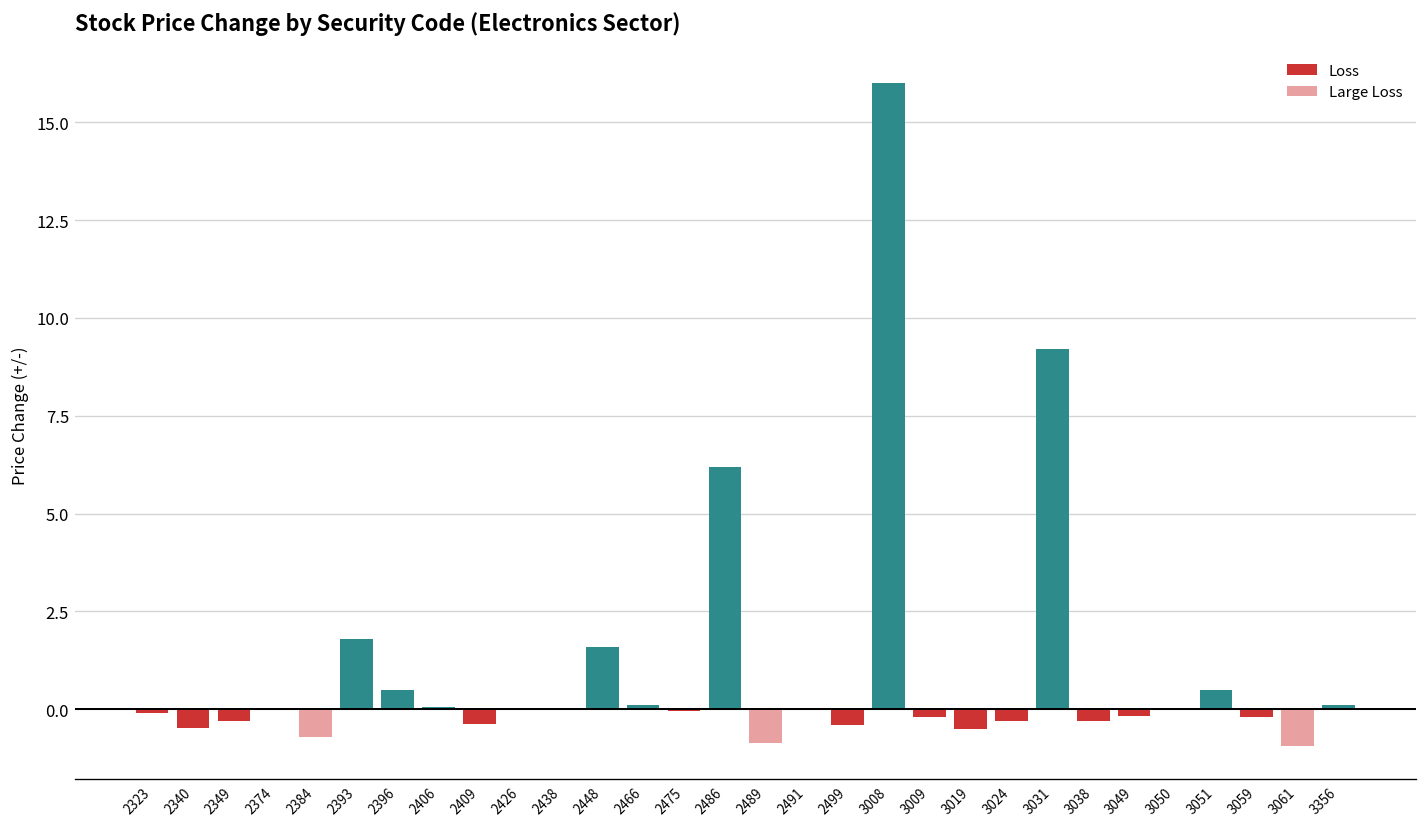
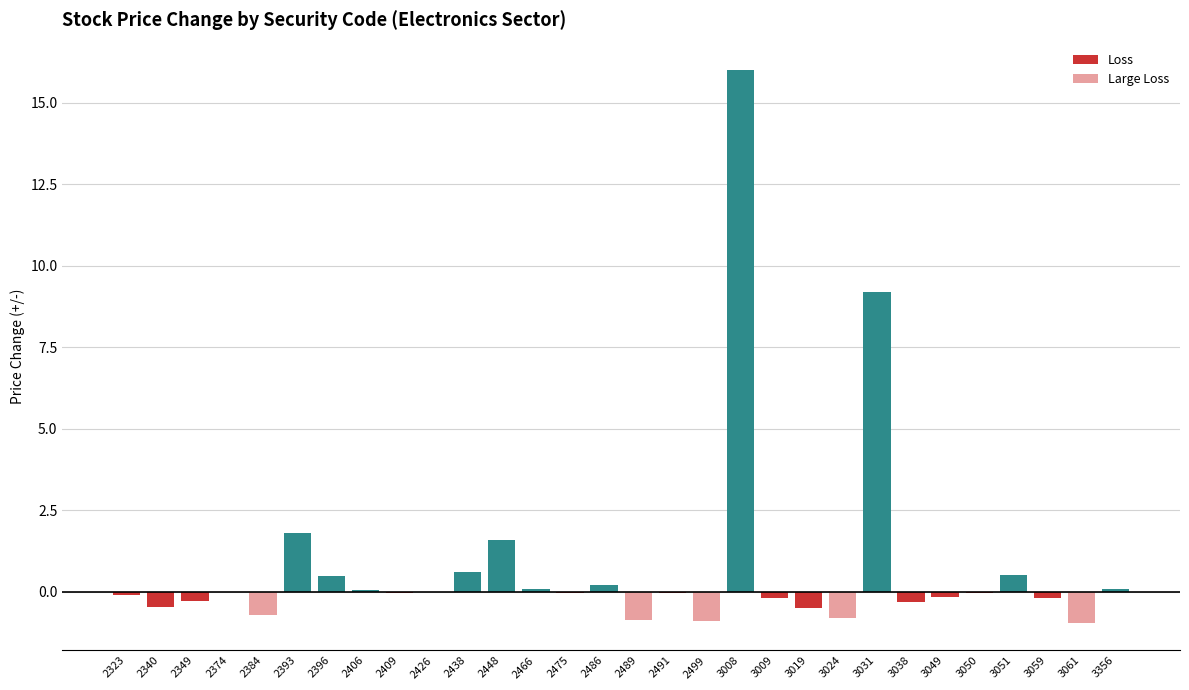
  {
    "2323": -0.1,
    "2340": -0.5,
    "2349": -0.3,
    "2374": 0.0,
    "2384": -0.7,
    "2393": 1.8,
    "2396": 0.5,
-   "2409": -0.4,
+   "2409": -0.1,
    "2426": 0.0,
-   "2438": 0.0,
+   "2438": 0.6,
    "2448": 1.6,
    "2466": 0.1,
-   "2486": 6.2,
+   "2486": 0.2,
    "2489": -0.9,
-   "2499": -0.4,
+   "2499": -0.9,
    "3008": 16.0,
    "3009": -0.2,
    "3019": -0.5,
-   "3024": -0.3,
+   "3024": -0.8,
    "3031": 9.2,
    "3038": -0.3,
    "3049": -0.2,
    "3051": 0.5,
    "3059": -0.2,
    "3061": -1.0,
    "3356": 0.1
  }
